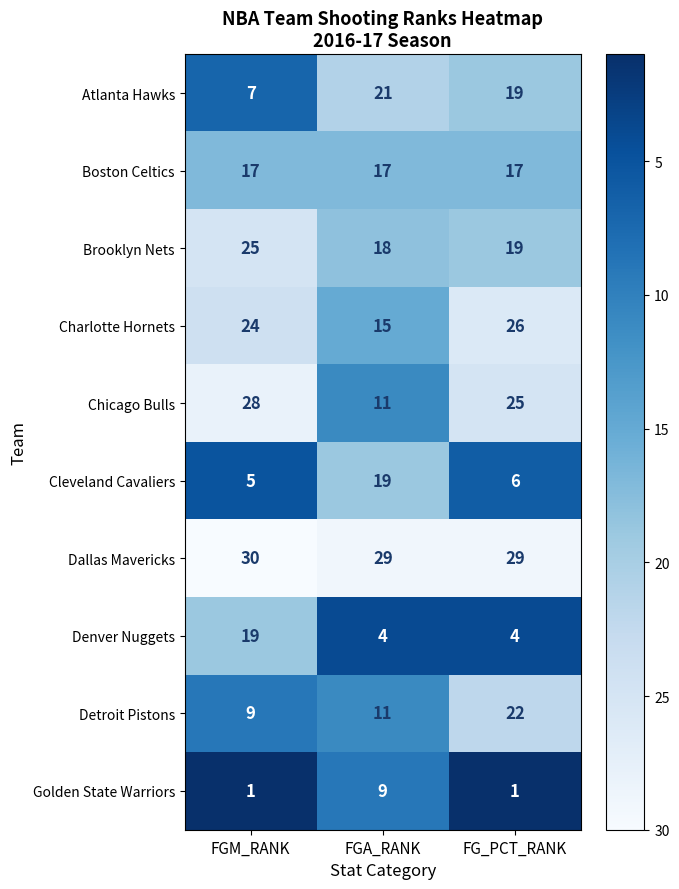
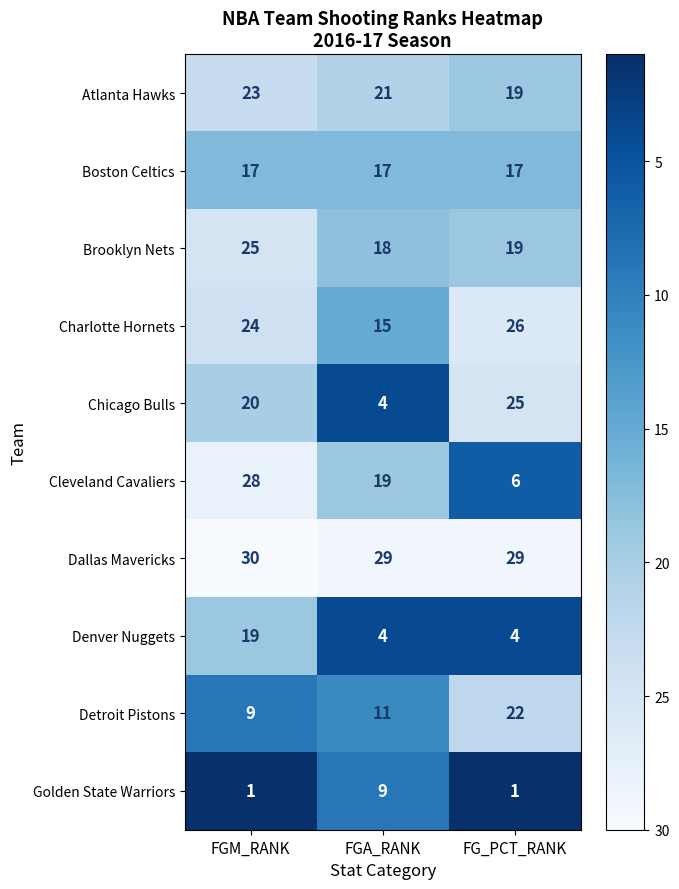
  {
    "Atlanta Hawks": {
-     "FGM_RANK": 7,
+     "FGM_RANK": 23,
      "FGA_RANK": 21,
      "FG_PCT_RANK": 19
    },
    "Boston Celtics": {
      "FGM_RANK": 17,
      "FGA_RANK": 17,
      "FG_PCT_RANK": 17
    },
    "Brooklyn Nets": {
      "FGM_RANK": 25,
      "FGA_RANK": 18,
      "FG_PCT_RANK": 19
    },
    "Charlotte Hornets": {
      "FGM_RANK": 24,
      "FGA_RANK": 15,
      "FG_PCT_RANK": 26
    },
    "Chicago Bulls": {
-     "FGM_RANK": 28,
-     "FGA_RANK": 11,
+     "FGM_RANK": 20,
+     "FGA_RANK": 4,
      "FG_PCT_RANK": 25
    },
    "Cleveland Cavaliers": {
-     "FGM_RANK": 5,
+     "FGM_RANK": 28,
      "FGA_RANK": 19,
      "FG_PCT_RANK": 6
    },
    "Dallas Mavericks": {
      "FGM_RANK": 30,
      "FGA_RANK": 29,
      "FG_PCT_RANK": 29
    },
    "Denver Nuggets": {
      "FGM_RANK": 19,
      "FGA_RANK": 4,
      "FG_PCT_RANK": 4
    },
    "Detroit Pistons": {
      "FGM_RANK": 9,
      "FGA_RANK": 11,
      "FG_PCT_RANK": 22
    },
    "Golden State Warriors": {
      "FGM_RANK": 1,
      "FGA_RANK": 9,
      "FG_PCT_RANK": 1
    }
  }
